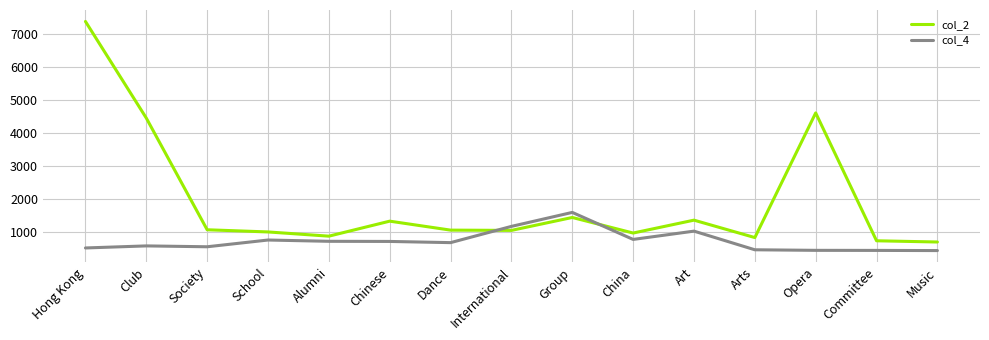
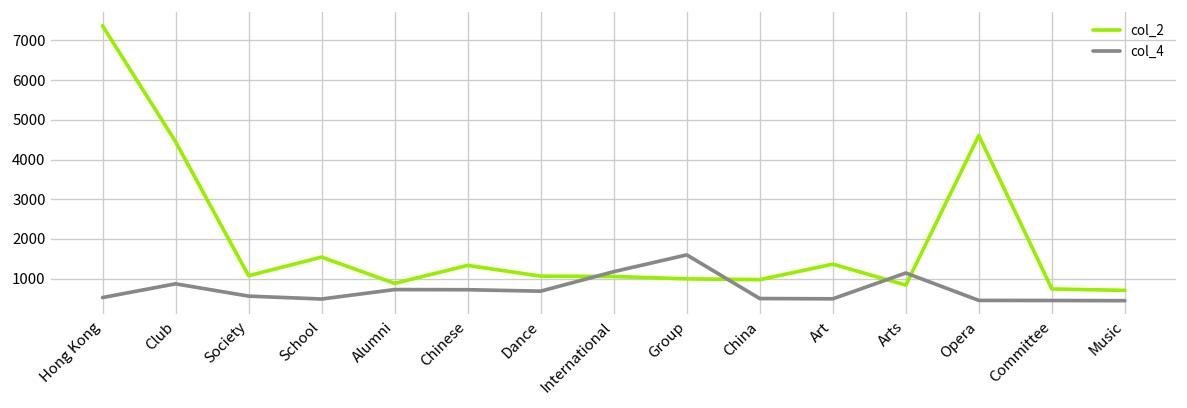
  {
    "col_2": {
      "Hong Kong": 7400,
      "Club": 4400,
      "Society": 1100,
-     "School": 1000,
+     "School": 1500,
      "Alumni": 900,
      "Chinese": 1300,
      "Dance": 1100,
      "International": 1100,
-     "Group": 1400,
+     "Group": 1000,
      "China": 1000,
      "Art": 1400,
      "Arts": 800,
      "Opera": 4600,
      "Committee": 700,
      "Music": 700
    },
    "col_4": {
      "Hong Kong": 500,
-     "Club": 600,
+     "Club": 900,
      "Society": 600,
-     "School": 800,
+     "School": 500,
      "Alumni": 700,
      "Chinese": 700,
      "Dance": 700,
      "International": 1200,
      "Group": 1600,
-     "China": 800,
-     "Art": 1000,
-     "Arts": 500,
+     "China": 500,
+     "Art": 500,
+     "Arts": 1100,
      "Opera": 500,
      "Committee": 500,
      "Music": 400
    }
  }
